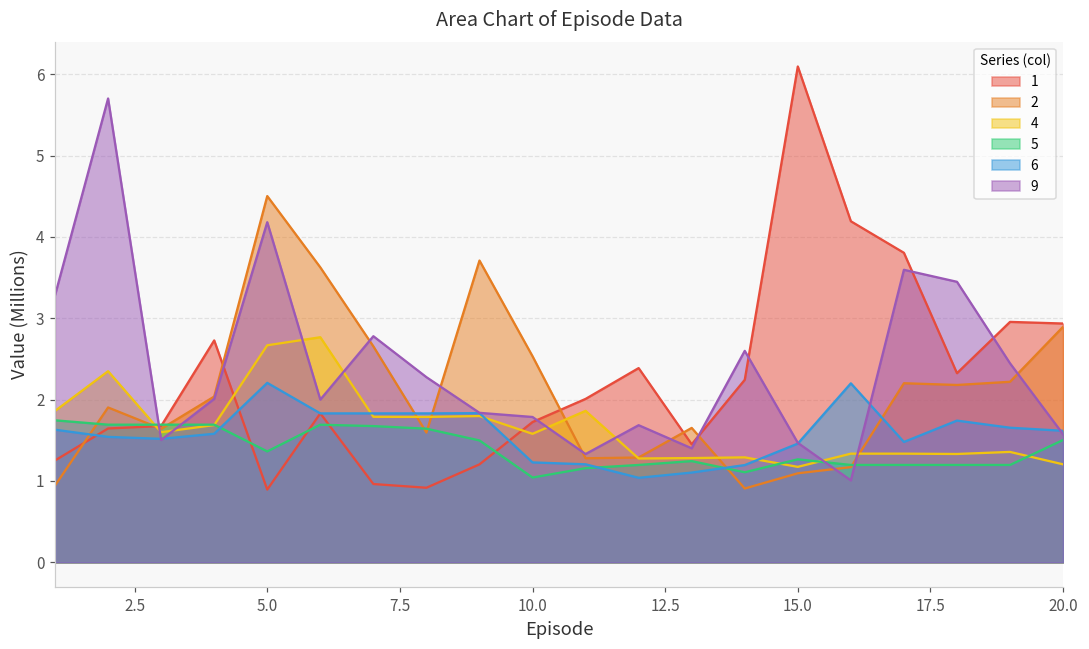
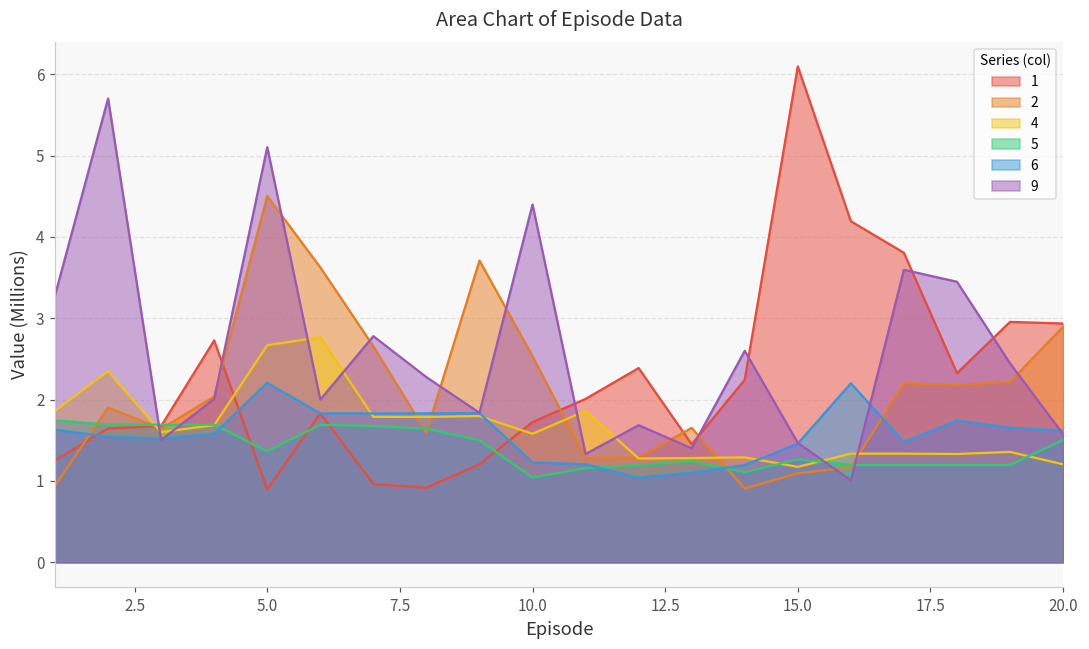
  {
    "5": {
      "5.0": 1.4,
      "10.0": 1.0,
      "15.0": 1.3,
      "20.0": 1.5
    },
    "6": {
      "5.0": 2.2,
      "10.0": 1.2,
      "20.0": 1.6
    },
    "9": {
-     "5.0": 4.2,
-     "10.0": 1.8,
+     "5.0": 5.1,
+     "10.0": 4.4,
      "20.0": 1.6
    }
  }
